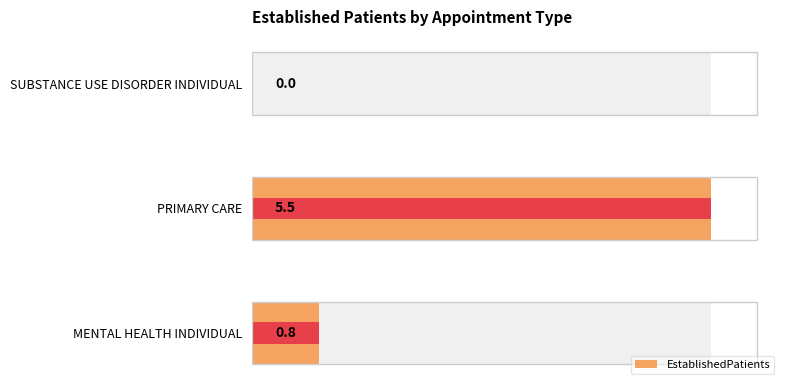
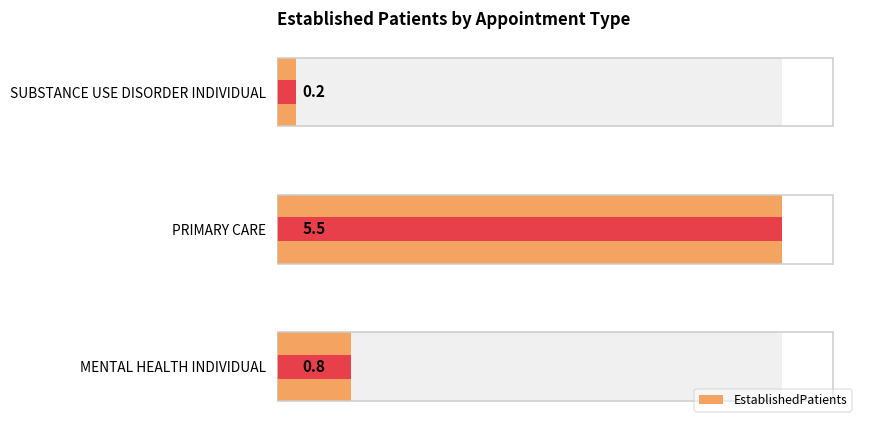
  {
    "EstablishedPatients": {
-     "SUBSTANCE USE DISORDER INDIVIDUAL": 0.0,
+     "SUBSTANCE USE DISORDER INDIVIDUAL": 0.2,
      "PRIMARY CARE": 5.5
    }
  }
